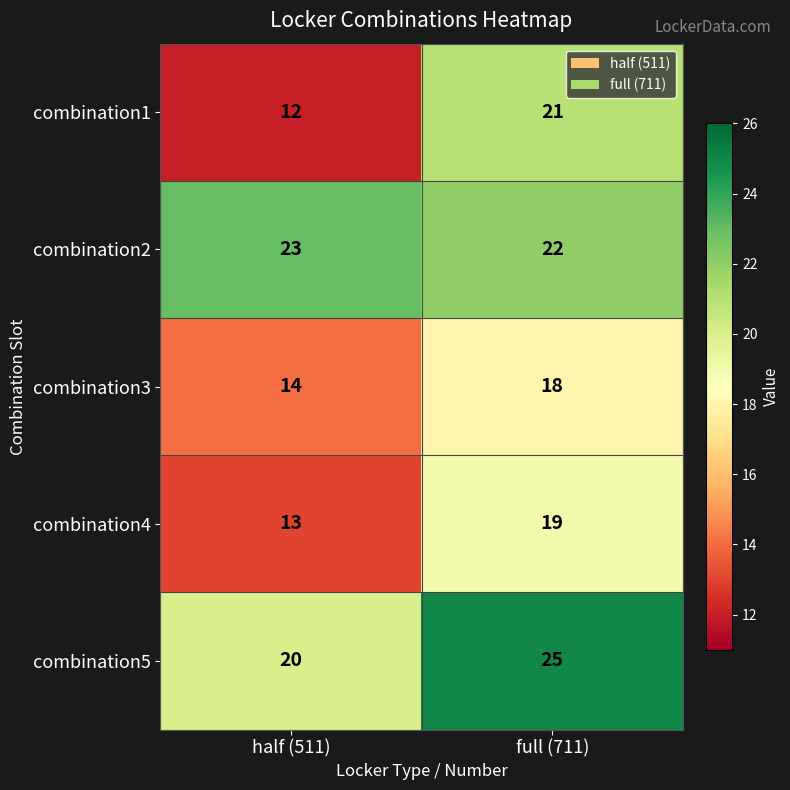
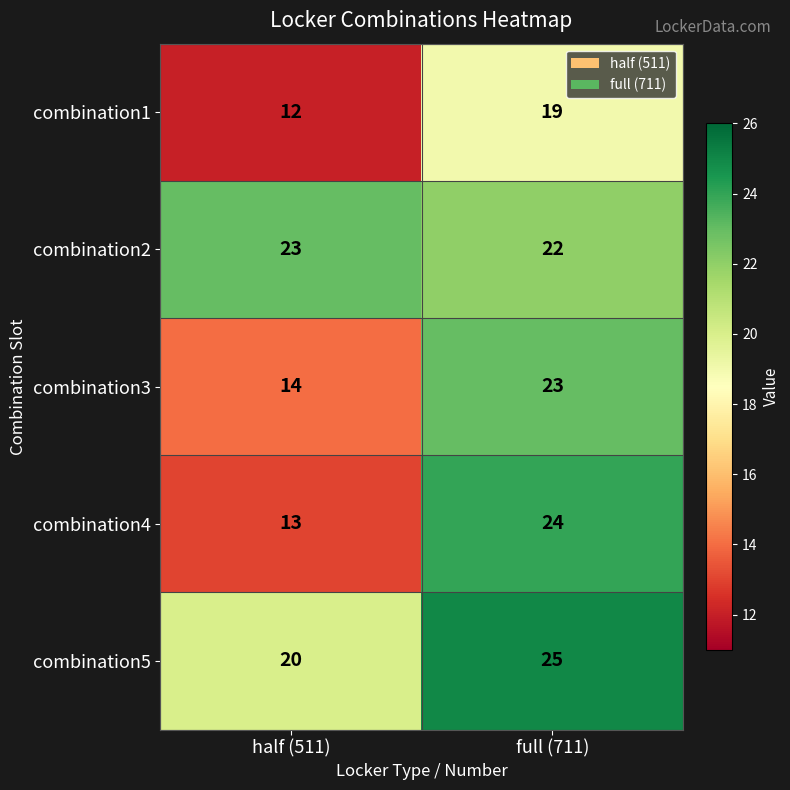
  {
    "combination1": {
      "half (511)": 12,
-     "full (711)": 21
+     "full (711)": 19
    },
    "combination2": {
      "half (511)": 23,
      "full (711)": 22
    },
    "combination3": {
      "half (511)": 14,
-     "full (711)": 18
+     "full (711)": 23
    },
    "combination4": {
      "half (511)": 13,
-     "full (711)": 19
+     "full (711)": 24
    },
    "combination5": {
      "half (511)": 20,
      "full (711)": 25
    }
  }
